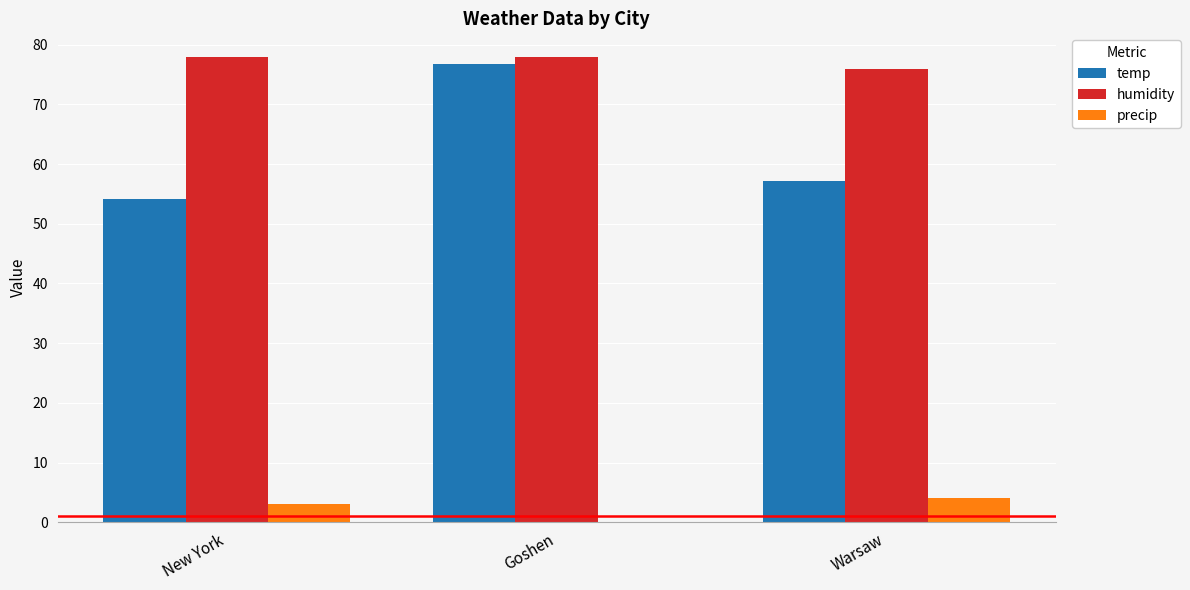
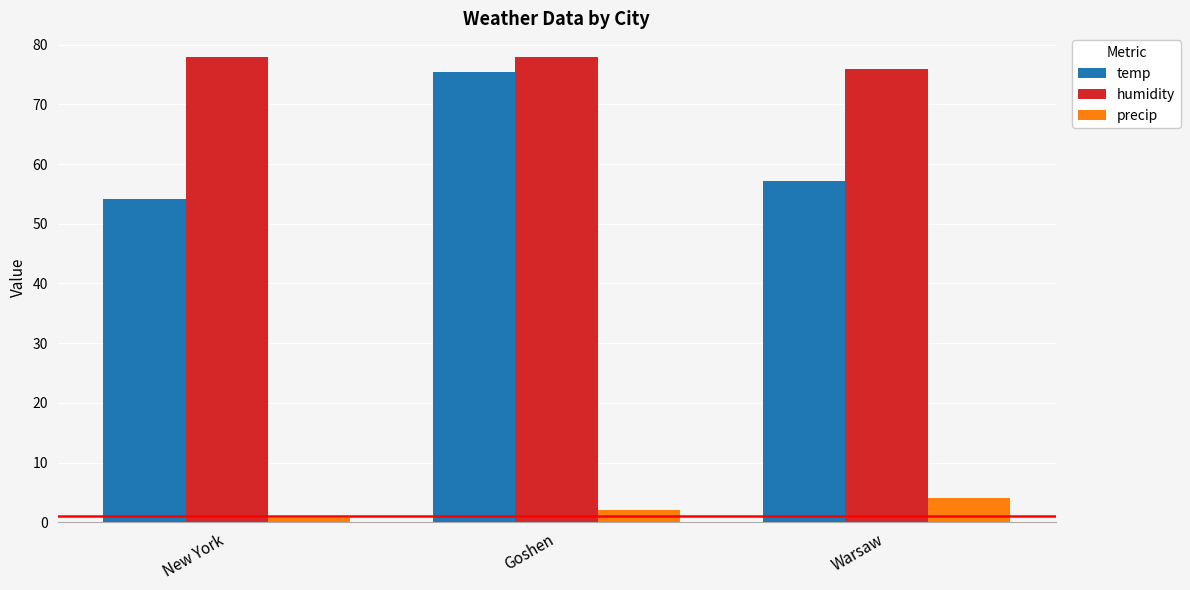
  {
    "temp": {
      "New York": 54,
-     "Goshen": 77,
+     "Goshen": 75,
      "Warsaw": 57
    },
    "humidity": {
      "New York": 78,
      "Goshen": 78,
      "Warsaw": 76
    },
    "precip": {
-     "New York": 3,
-     "Goshen": 0,
+     "New York": 1,
+     "Goshen": 2,
      "Warsaw": 4
    }
  }
